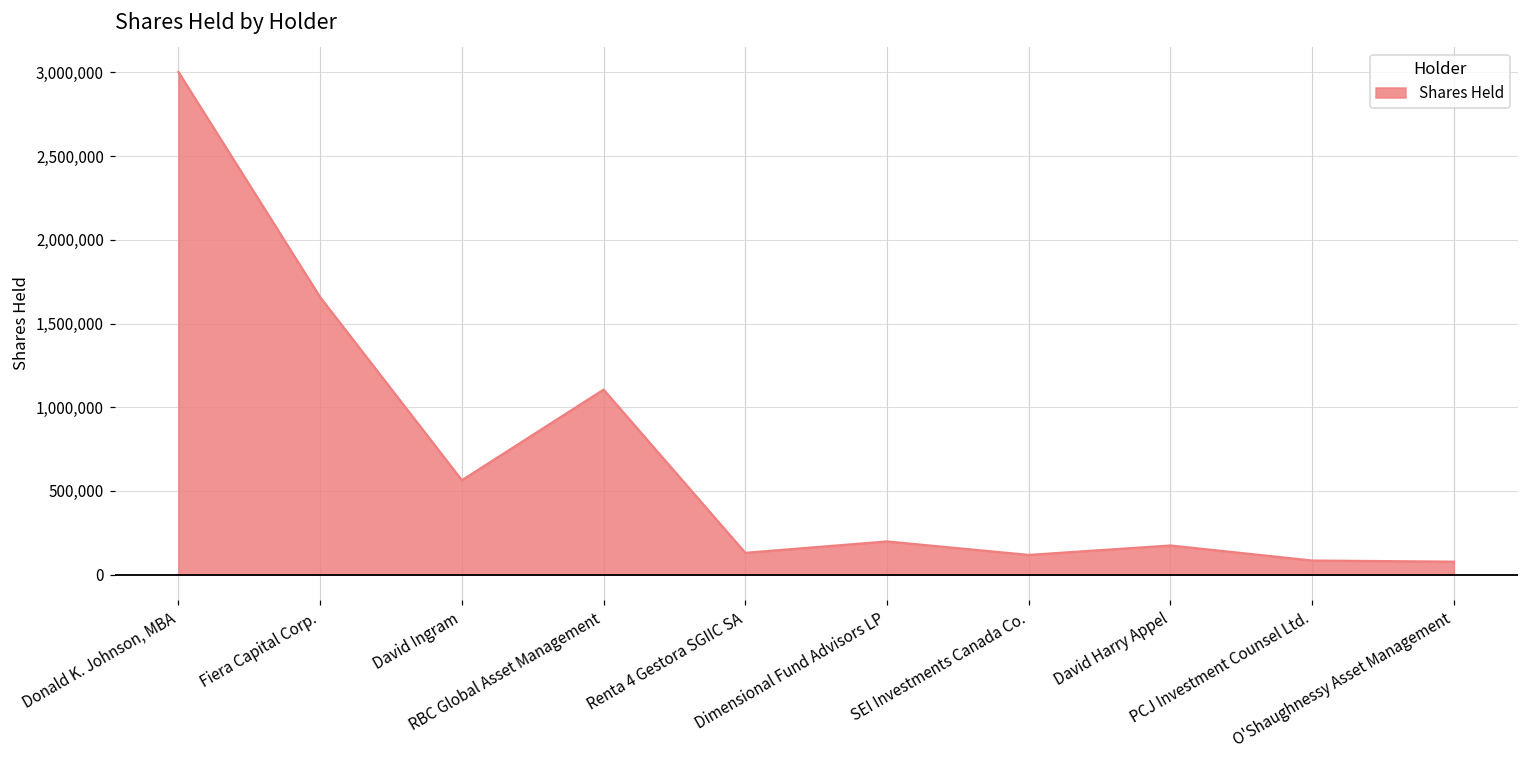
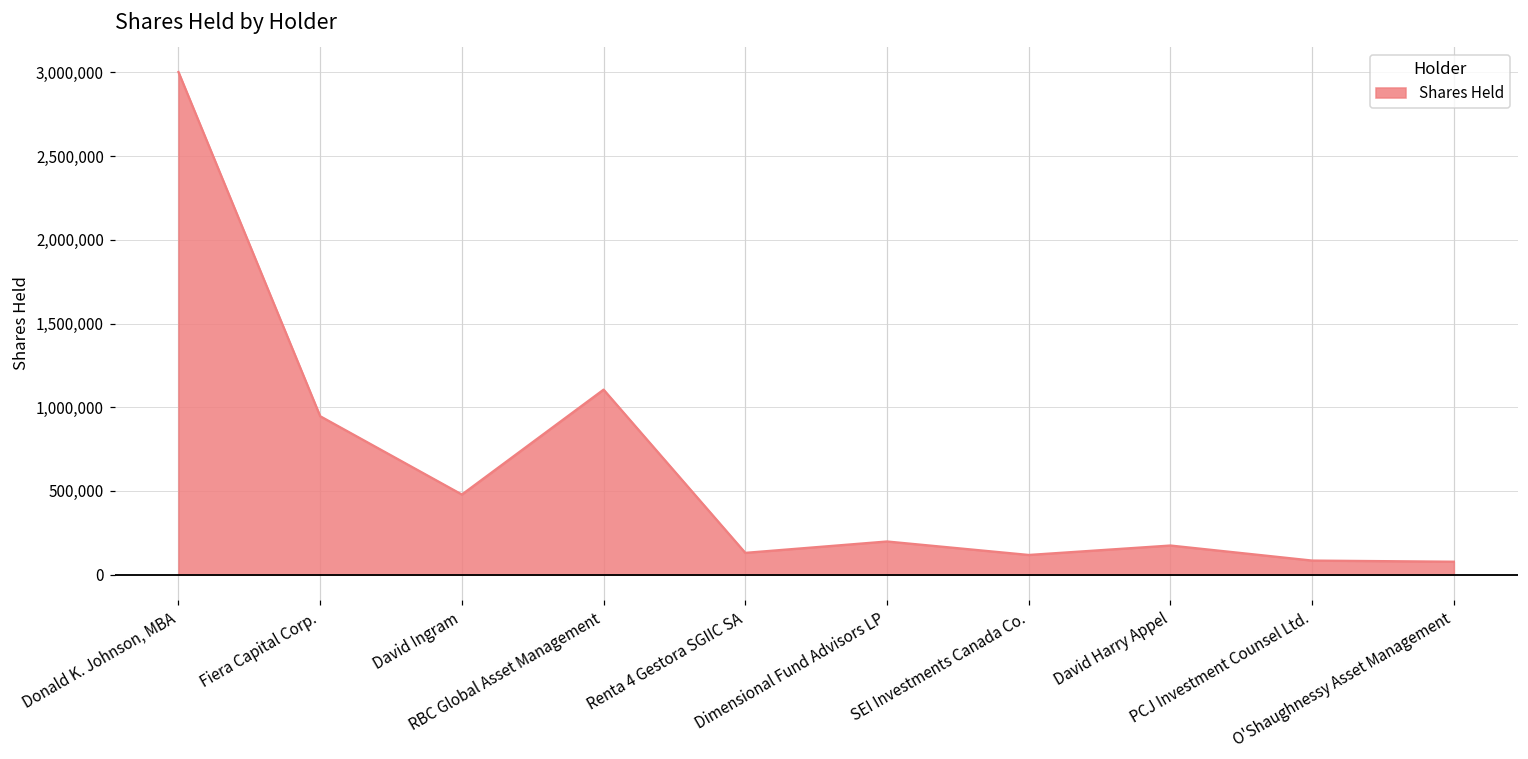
  {
    "Donald K. Johnson, MBA": "3,000,000",
-   "Fiera Capital Corp.": "1,660,000",
-   "David Ingram": "560,000",
+   "Fiera Capital Corp.": "950,000",
+   "David Ingram": "480,000",
    "RBC Global Asset Management": "1,100,000",
    "Renta 4 Gestora SGIIC SA": "130,000",
    "Dimensional Fund Advisors LP": "200,000",
    "SEI Investments Canada Co.": "120,000",
    "David Harry Appel": "170,000",
    "PCJ Investment Counsel Ltd.": "80,000",
    "O'Shaughnessy Asset Management": "80,000"
  }
